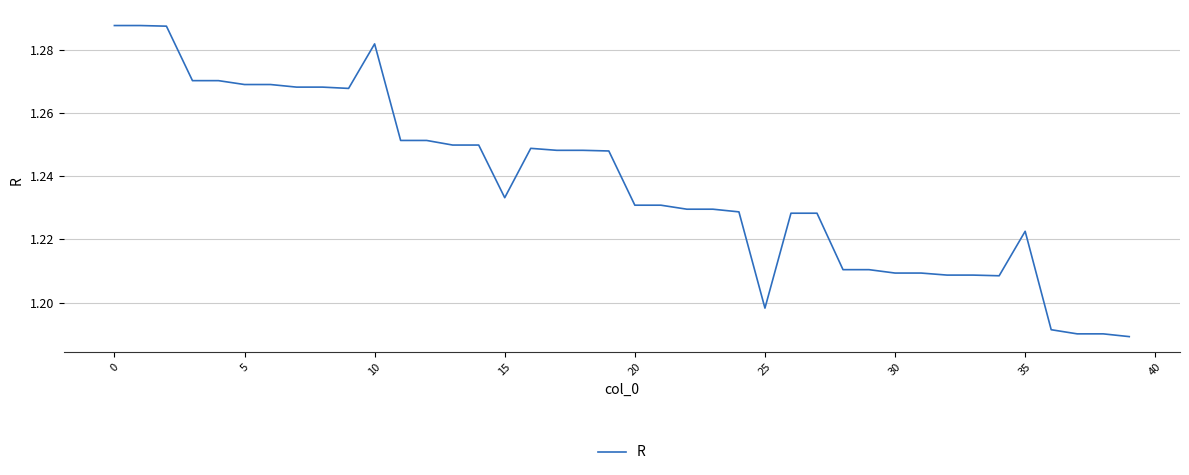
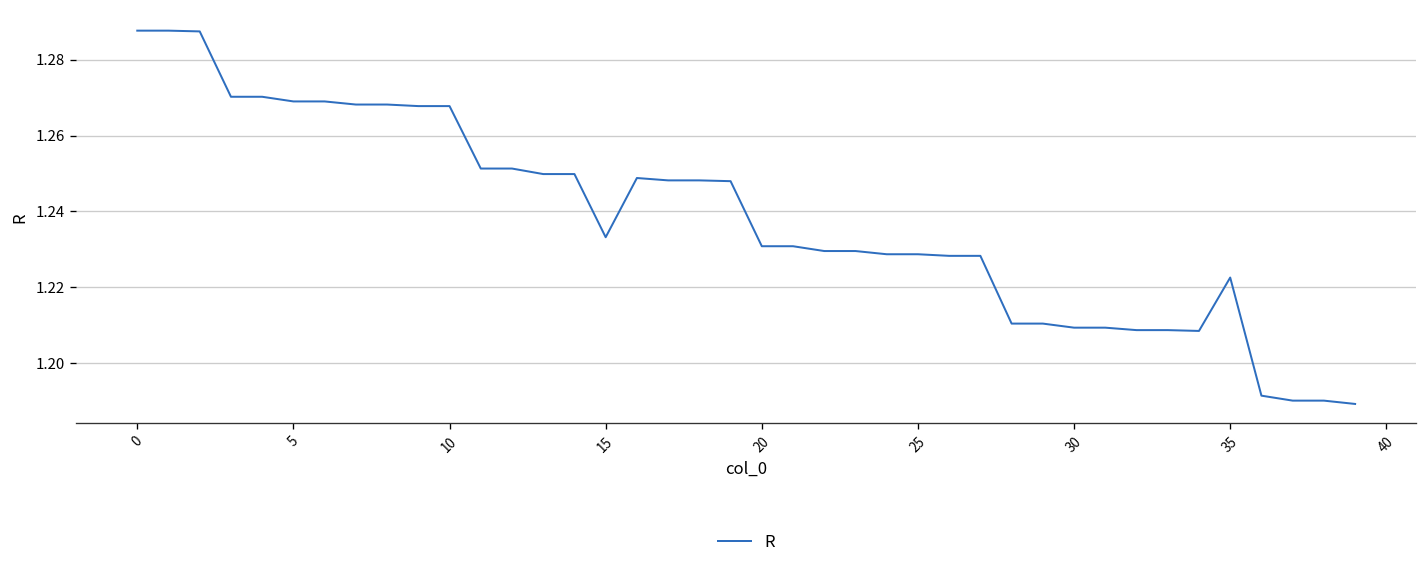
  {
    "0": 1.288,
    "5": 1.269,
-   "10": 1.282,
+   "10": 1.268,
    "15": 1.233,
    "20": 1.231,
-   "25": 1.198,
+   "25": 1.229,
    "30": 1.209,
    "35": 1.223
  }
